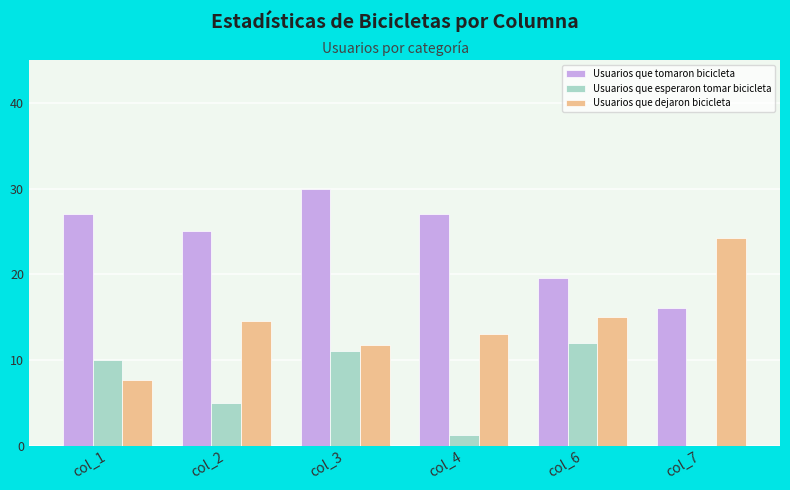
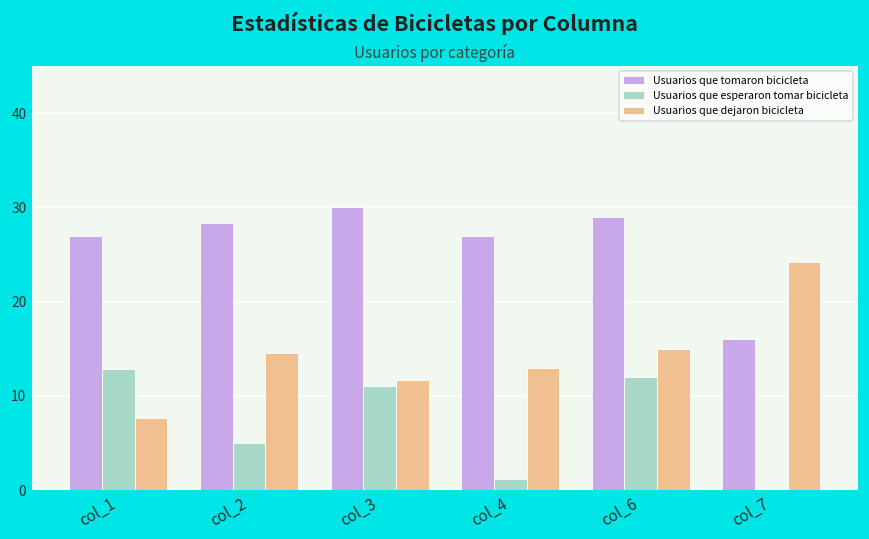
  {
    "Usuarios que tomaron bicicleta": {
      "col_1": 27,
-     "col_2": 25,
+     "col_2": 28,
      "col_3": 30,
      "col_4": 27,
-     "col_6": 20,
+     "col_6": 29,
      "col_7": 16
    },
    "Usuarios que esperaron tomar bicicleta": {
-     "col_1": 10,
+     "col_1": 13,
      "col_2": 5,
      "col_3": 11,
      "col_4": 1,
      "col_6": 12,
      "col_7": 0
    },
    "Usuarios que dejaron bicicleta": {
      "col_1": 8,
      "col_2": 15,
      "col_3": 12,
      "col_4": 13,
      "col_6": 15,
      "col_7": 24
    }
  }
